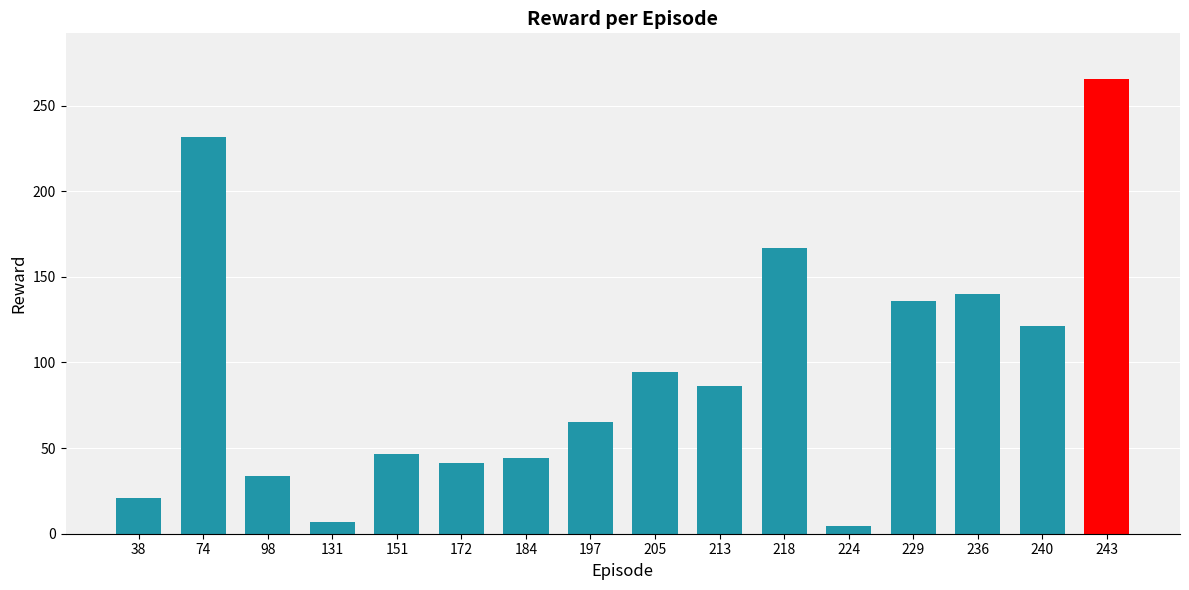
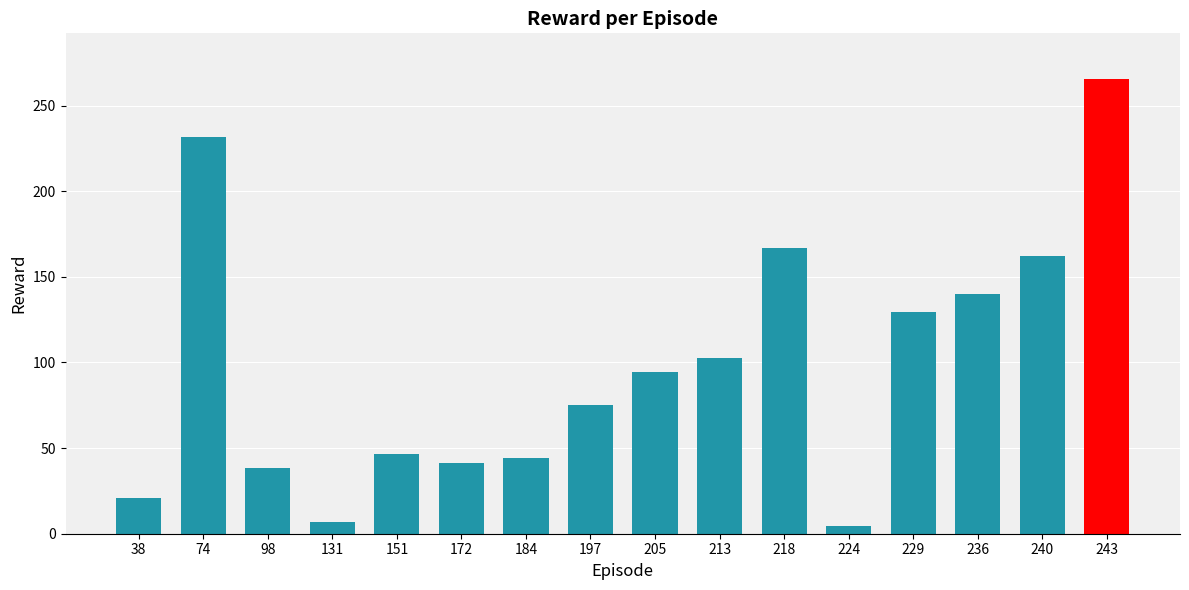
  {
    "38": 21,
    "74": 232,
-   "98": 34,
+   "98": 38,
    "131": 7,
    "151": 47,
    "172": 41,
    "184": 44,
-   "197": 65,
+   "197": 75,
    "205": 95,
-   "213": 86,
+   "213": 103,
    "218": 167,
    "224": 5,
-   "229": 136,
+   "229": 129,
    "236": 140,
-   "240": 122,
+   "240": 162,
    "243": 266
  }
